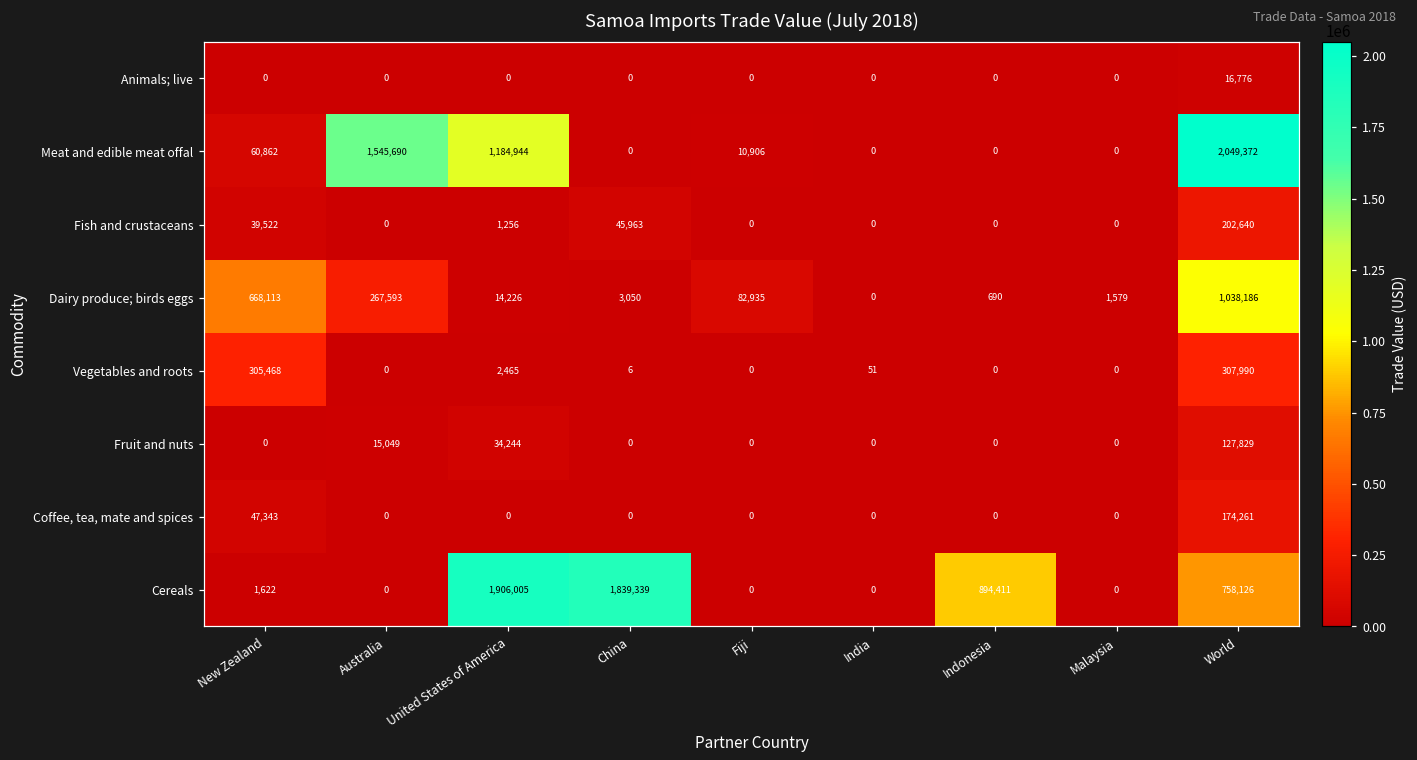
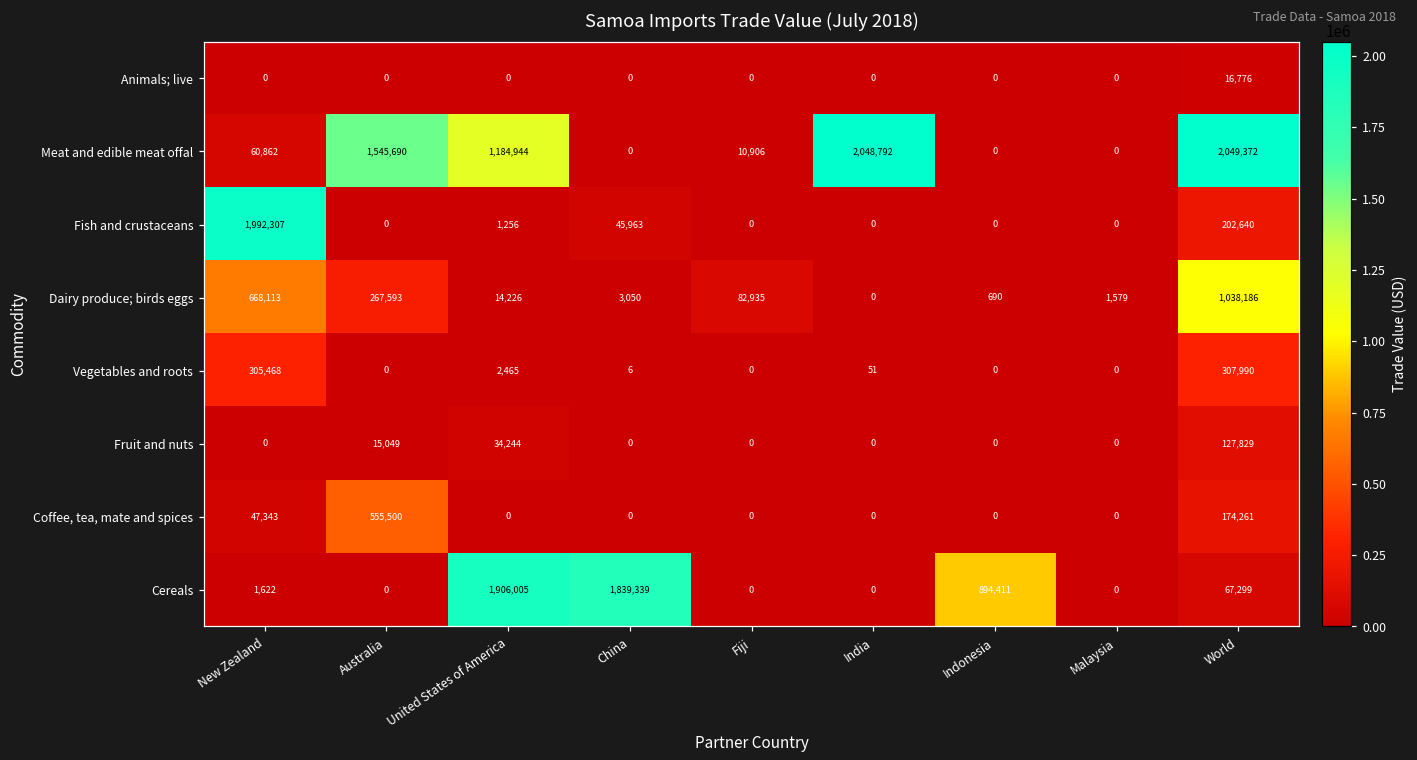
  {
    "Animals; live": {
      "New Zealand": "0",
      "Australia": "0",
      "United States of America": "0",
      "China": "0",
      "Fiji": "0",
      "India": "0",
      "Indonesia": "0",
      "Malaysia": "0",
      "World": "16,776"
    },
    "Meat and edible meat offal": {
      "New Zealand": "60,862",
      "Australia": "1,545,690",
      "United States of America": "1,184,944",
      "China": "0",
      "Fiji": "10,906",
-     "India": "0",
+     "India": "2,048,792",
      "Indonesia": "0",
      "Malaysia": "0",
      "World": "2,049,372"
    },
    "Fish and crustaceans": {
-     "New Zealand": "39,522",
+     "New Zealand": "1,992,307",
      "Australia": "0",
      "United States of America": "1,256",
      "China": "45,963",
      "Fiji": "0",
      "India": "0",
      "Indonesia": "0",
      "Malaysia": "0",
      "World": "202,640"
    },
    "Dairy produce; birds eggs": {
      "New Zealand": "668,113",
      "Australia": "267,593",
      "United States of America": "14,226",
      "China": "3,050",
      "Fiji": "82,935",
      "India": "0",
      "Indonesia": "690",
      "Malaysia": "1,579",
      "World": "1,038,186"
    },
    "Vegetables and roots": {
      "New Zealand": "305,468",
      "Australia": "0",
      "United States of America": "2,465",
      "China": "6",
      "Fiji": "0",
      "India": "51",
      "Indonesia": "0",
      "Malaysia": "0",
      "World": "307,990"
    },
    "Fruit and nuts": {
      "New Zealand": "0",
      "Australia": "15,049",
      "United States of America": "34,244",
      "China": "0",
      "Fiji": "0",
      "India": "0",
      "Indonesia": "0",
      "Malaysia": "0",
      "World": "127,829"
    },
    "Coffee, tea, mate and spices": {
      "New Zealand": "47,343",
-     "Australia": "0",
+     "Australia": "555,500",
      "United States of America": "0",
      "China": "0",
      "Fiji": "0",
      "India": "0",
      "Indonesia": "0",
      "Malaysia": "0",
      "World": "174,261"
    },
    "Cereals": {
      "New Zealand": "1,622",
      "Australia": "0",
      "United States of America": "1,906,005",
      "China": "1,839,339",
      "Fiji": "0",
      "India": "0",
      "Indonesia": "894,411",
      "Malaysia": "0",
-     "World": "758,126"
+     "World": "67,299"
    }
  }
